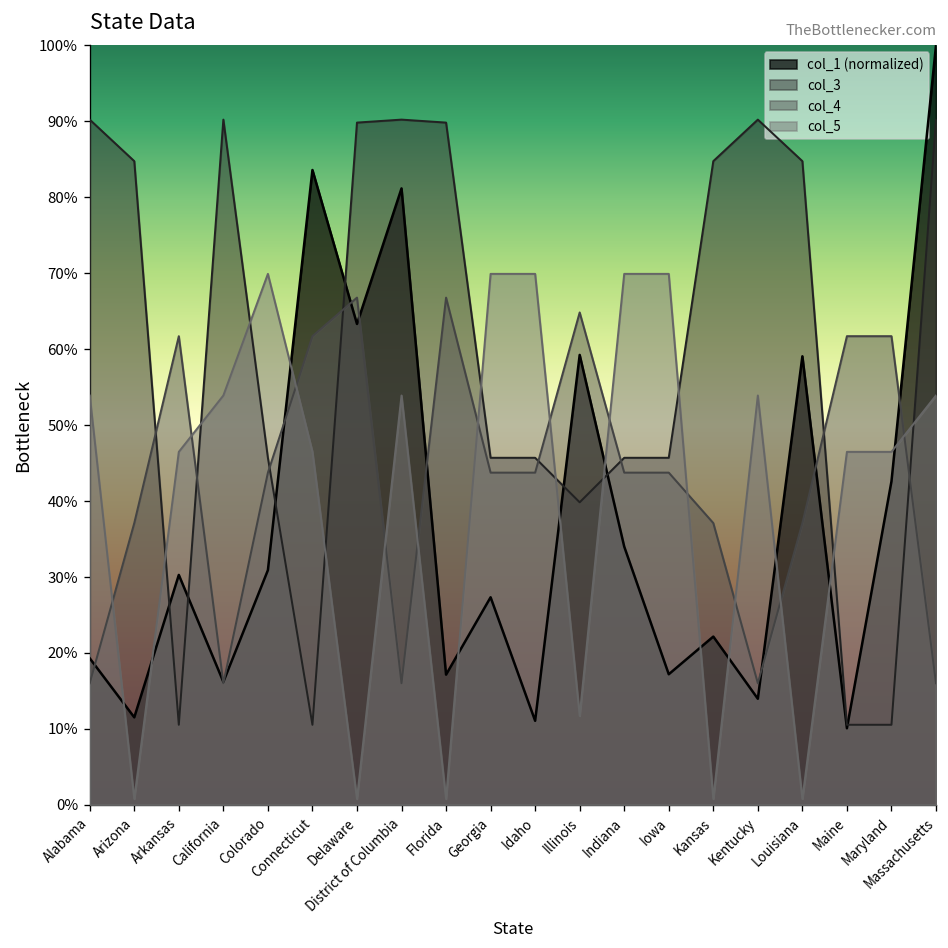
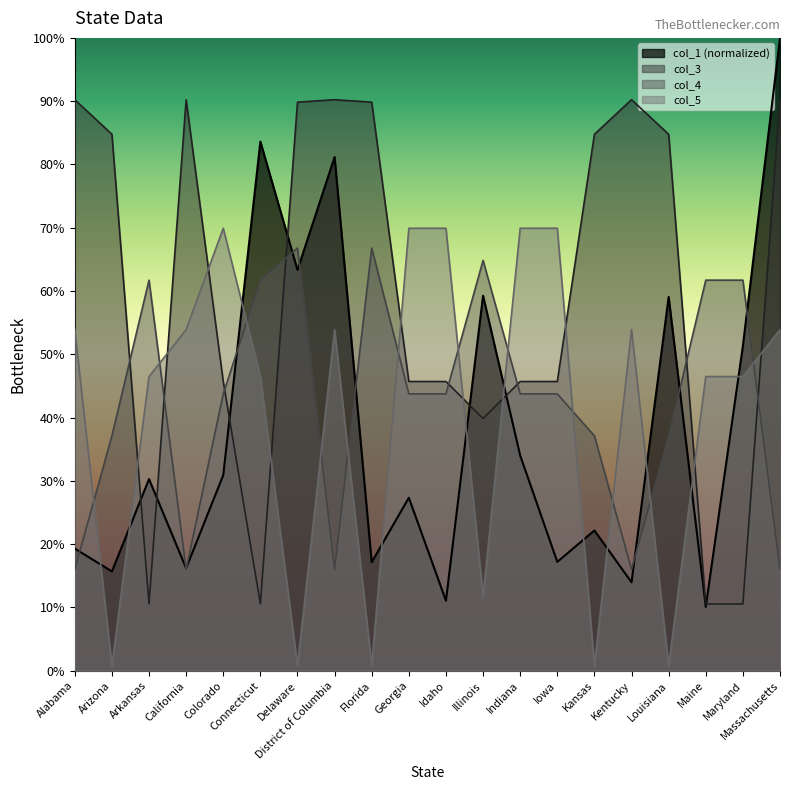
  {
    "col_1 (normalized)": {
      "Alabama": "19%",
-     "Arizona": "12%",
+     "Arizona": "16%",
      "Arkansas": "30%",
      "Colorado": "31%",
      "Connecticut": "84%",
      "Delaware": "63%",
      "District of Columbia": "81%",
      "Florida": "17%",
      "Georgia": "27%",
      "Idaho": "11%",
      "Illinois": "59%",
      "Indiana": "34%",
      "Iowa": "17%",
      "Kansas": "22%",
      "Kentucky": "14%",
      "Louisiana": "59%",
      "Maine": "10%",
-     "Maryland": "43%",
+     "Maryland": "51%",
      "Massachusetts": "100%"
    }
  }
